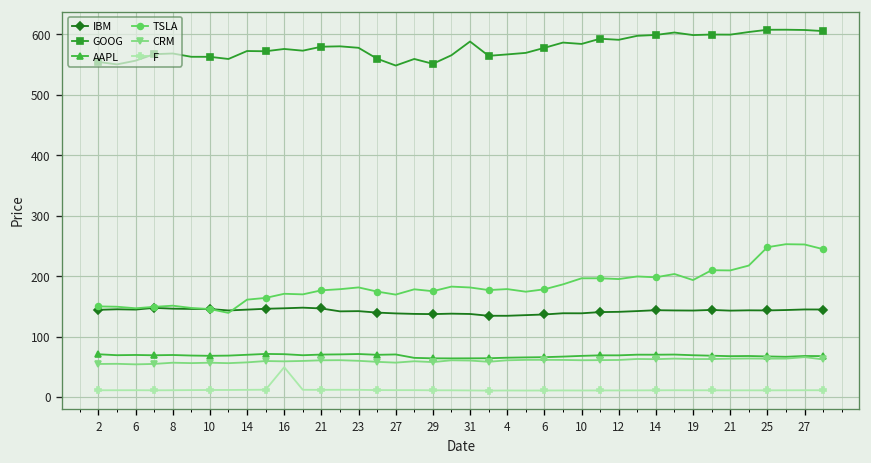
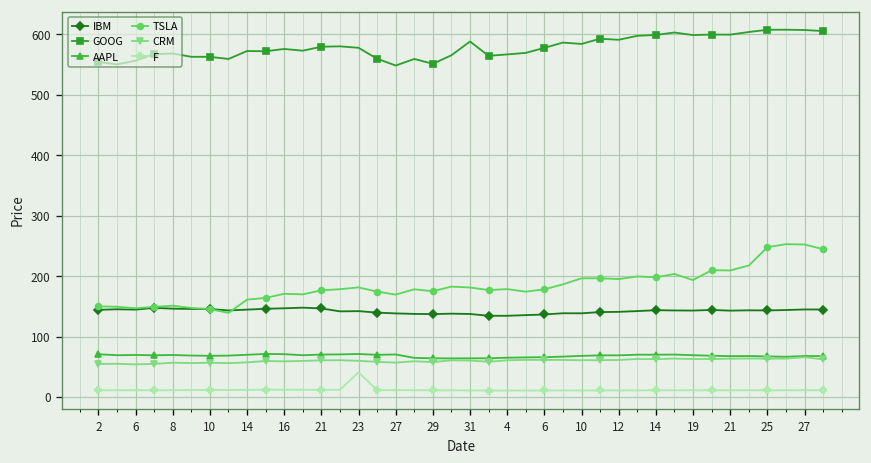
  {
    "F": {
      "2": 10,
      "8": 10,
-     "16": 50,
-     "23": 10,
+     "16": 10,
+     "23": 40,
      "29": 10,
      "31": 10,
      "4": 10,
      "12": 10,
      "19": 10,
      "25": 10
    }
  }
